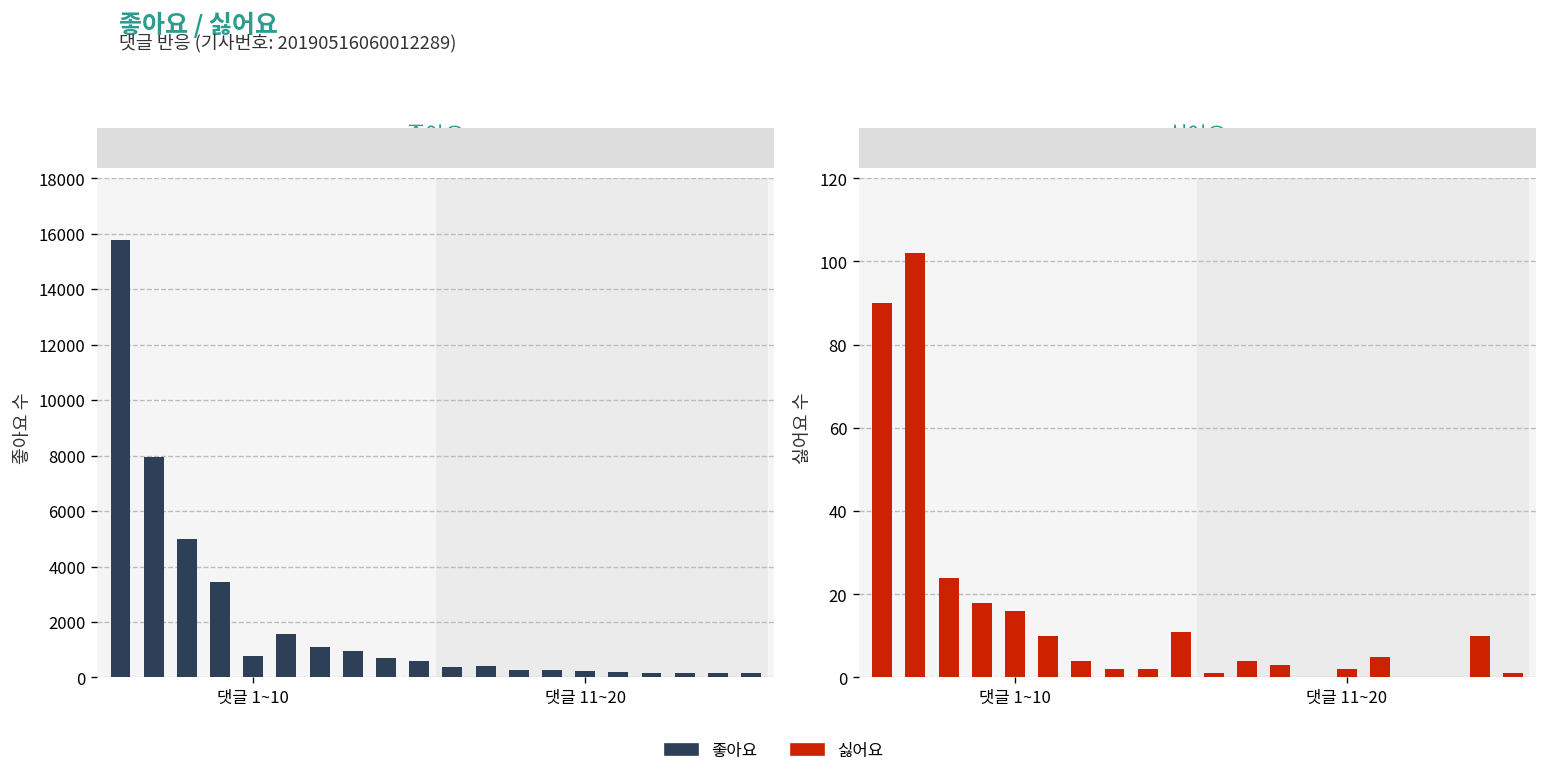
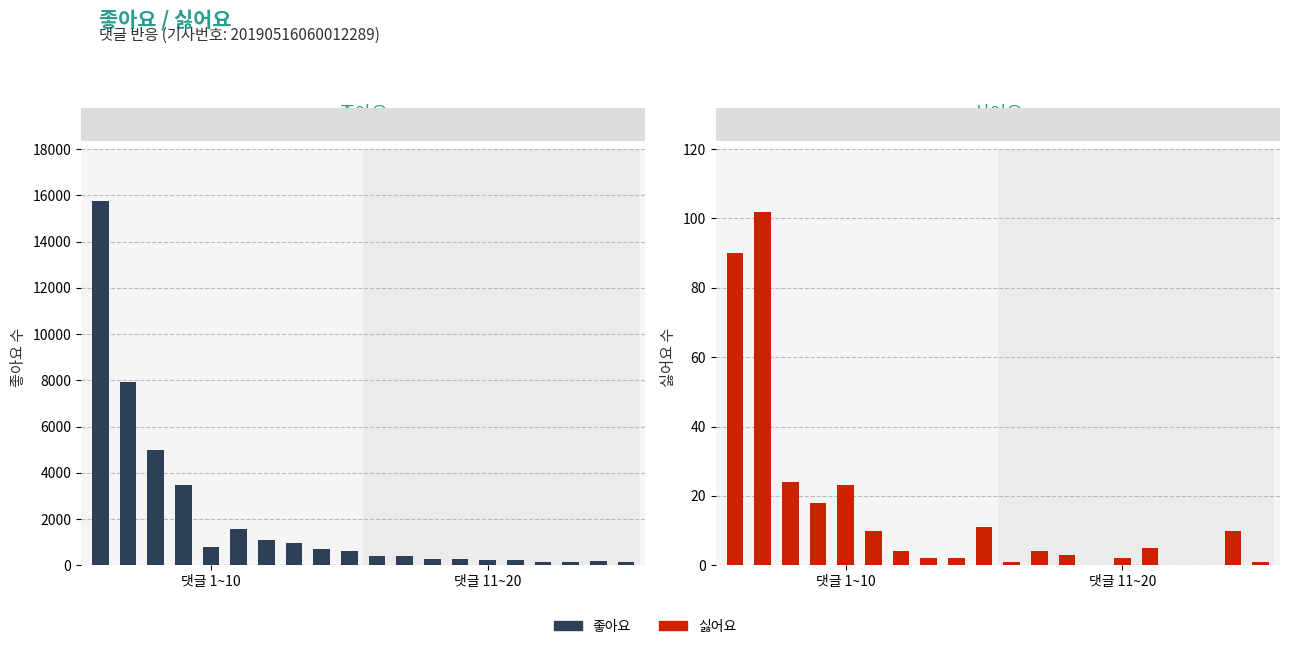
  {
    "좋아요": {
      "댓글 1~10": 800,
      "댓글 11~20": 200
    },
    "싫어요": {
-     "댓글 1~10": 16,
+     "댓글 1~10": 23,
      "댓글 11~20": 2
    }
  }
